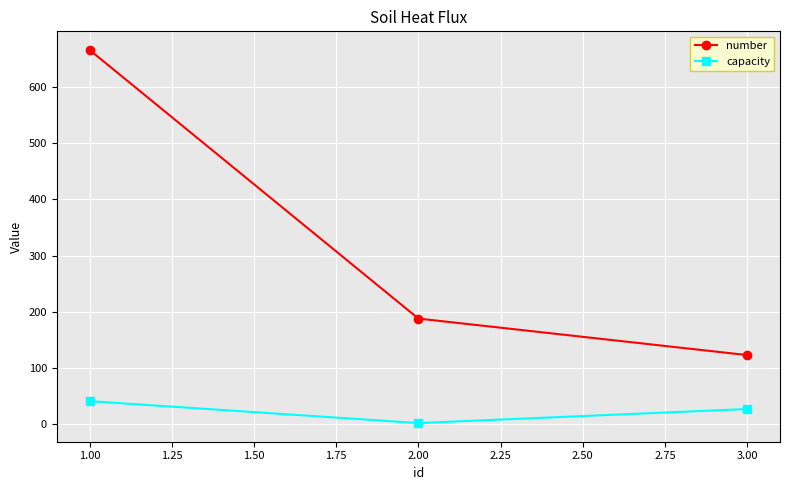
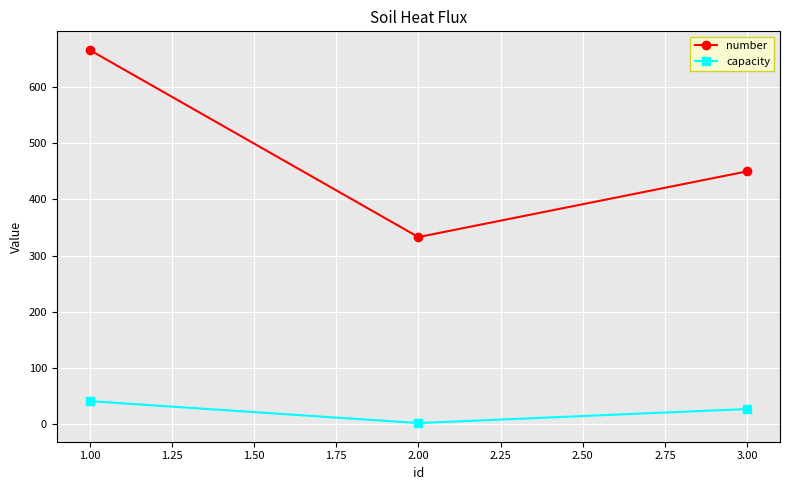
  {
    "number": {
      "1.00": 670,
-     "2.00": 190,
-     "3.00": 120
+     "2.00": 330,
+     "3.00": 450
    },
    "capacity": {
      "1.00": 40,
      "2.00": 0,
      "3.00": 30
    }
  }
